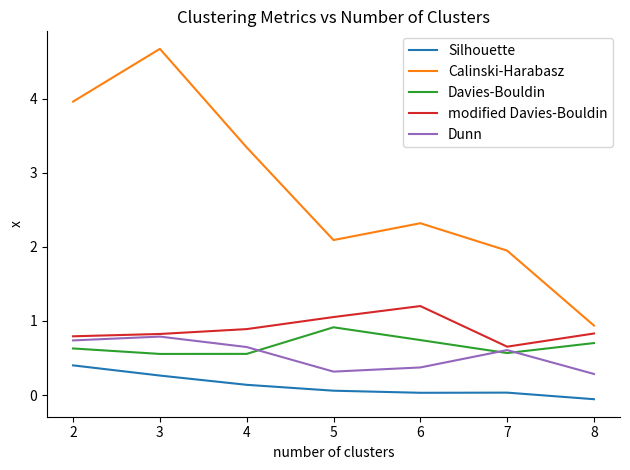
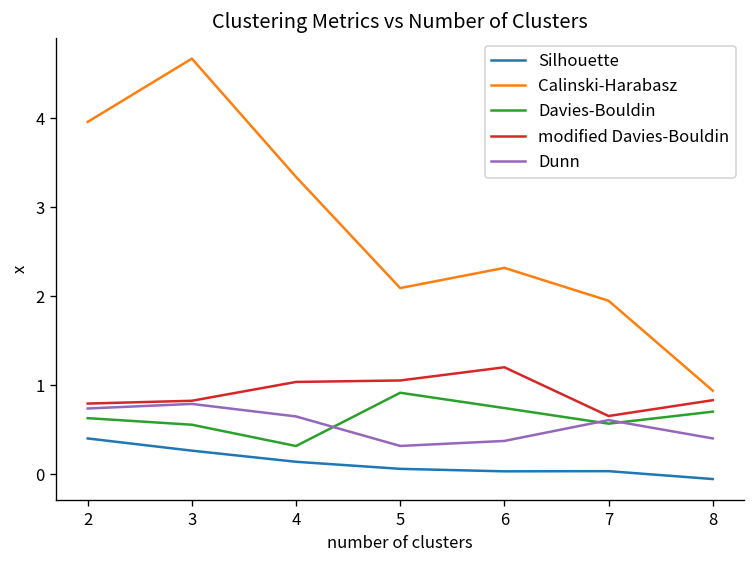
  {
    "Silhouette": {
      "2": 0.4,
      "3": 0.3,
      "4": 0.1,
      "5": 0.1,
      "6": 0.0,
      "7": 0.0,
      "8": -0.1
    },
    "Calinski-Harabasz": {
      "2": 4.0,
      "3": 4.7,
      "4": 3.3,
      "5": 2.1,
      "6": 2.3,
      "7": 1.9,
      "8": 0.9
    },
    "Davies-Bouldin": {
      "2": 0.6,
      "3": 0.6,
-     "4": 0.6,
+     "4": 0.3,
      "5": 0.9,
      "6": 0.7,
      "7": 0.6,
      "8": 0.7
    },
    "modified Davies-Bouldin": {
      "2": 0.8,
      "3": 0.8,
-     "4": 0.9,
+     "4": 1.0,
      "5": 1.1,
      "6": 1.2,
      "7": 0.7,
      "8": 0.8
    },
    "Dunn": {
      "2": 0.7,
      "3": 0.8,
      "4": 0.6,
      "5": 0.3,
      "6": 0.4,
      "7": 0.6,
-     "8": 0.3
+     "8": 0.4
    }
  }
